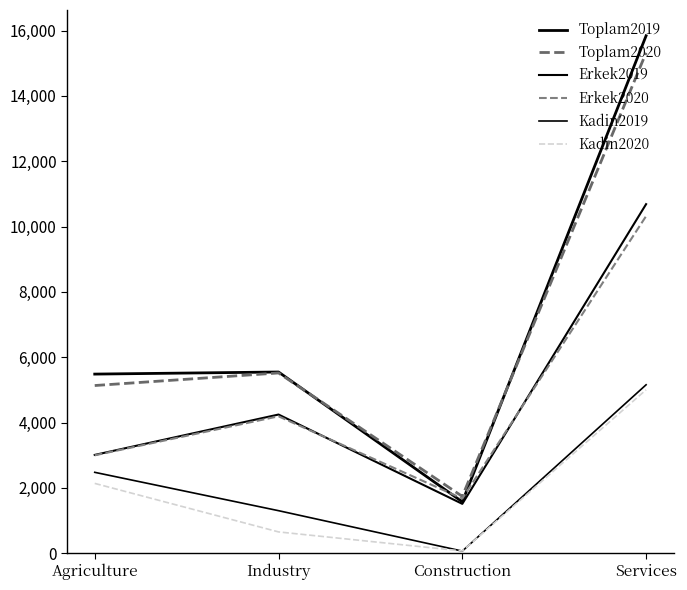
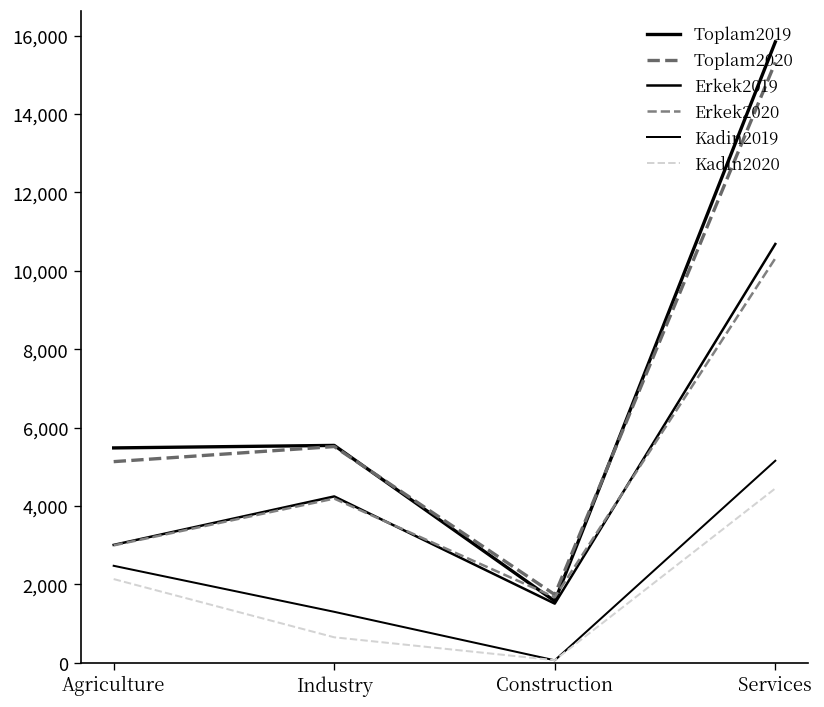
  {
    "Kadin2020": {
      "Agriculture": "2,100",
      "Industry": "700",
-     "Services": "5,000"
+     "Services": "4,400"
    }
  }
